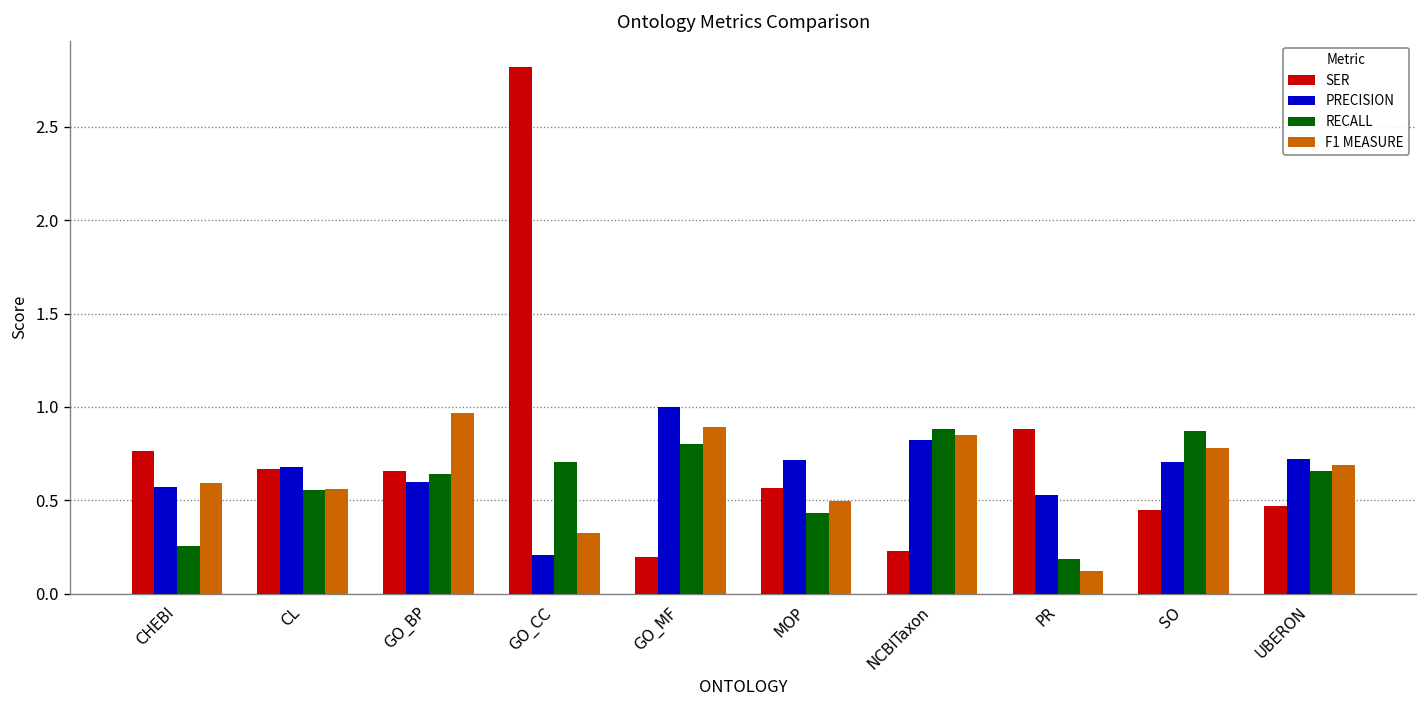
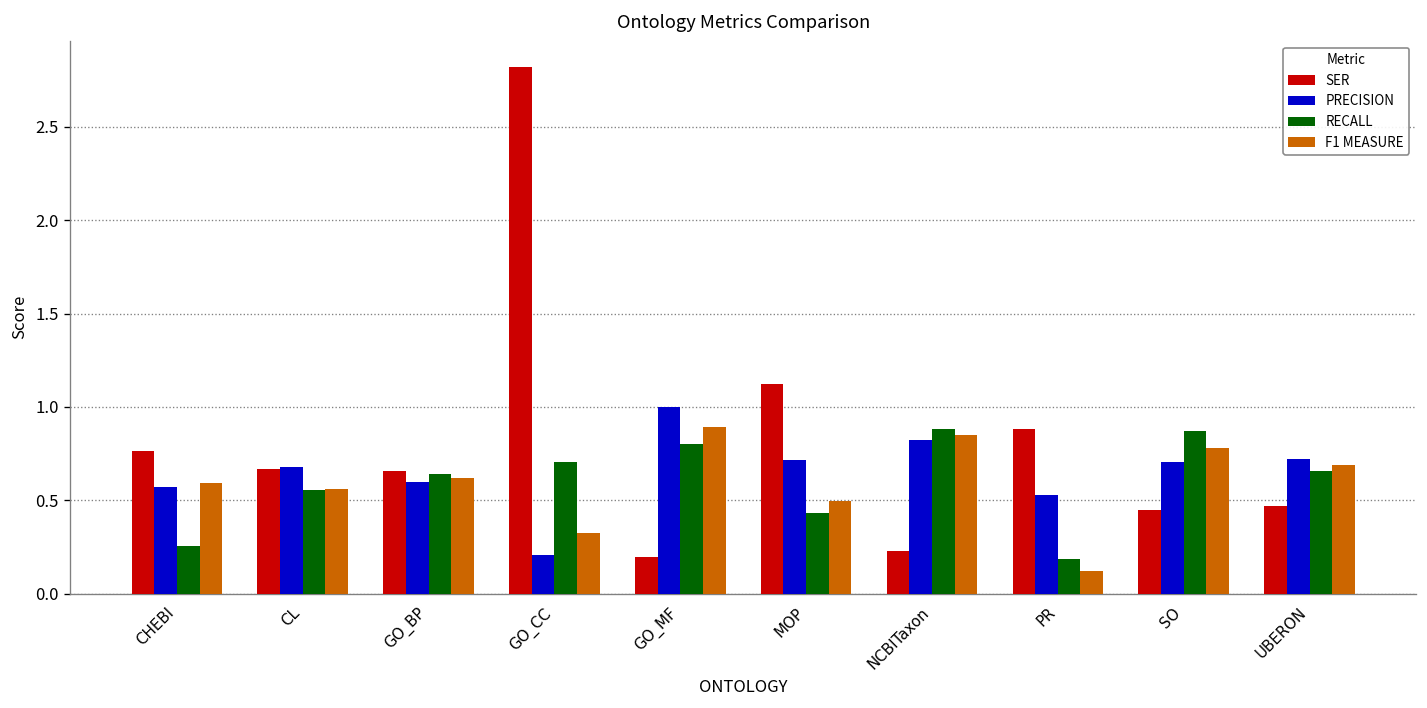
  {
    "SER": {
      "CHEBI": 0.76,
      "CL": 0.67,
      "GO_BP": 0.66,
      "GO_CC": 2.82,
      "GO_MF": 0.20,
-     "MOP": 0.57,
+     "MOP": 1.12,
      "NCBITaxon": 0.23,
      "PR": 0.88,
      "SO": 0.45,
      "UBERON": 0.47
    },
    "PRECISION": {
      "CHEBI": 0.57,
      "CL": 0.68,
      "GO_BP": 0.60,
      "GO_CC": 0.21,
      "GO_MF": 1.00,
      "MOP": 0.71,
      "NCBITaxon": 0.82,
      "PR": 0.53,
      "SO": 0.71,
      "UBERON": 0.72
    },
    "RECALL": {
      "CHEBI": 0.25,
      "CL": 0.55,
      "GO_BP": 0.64,
      "GO_CC": 0.71,
      "GO_MF": 0.80,
      "MOP": 0.43,
      "NCBITaxon": 0.88,
      "PR": 0.18,
      "SO": 0.87,
      "UBERON": 0.66
    },
    "F1 MEASURE": {
      "CHEBI": 0.59,
      "CL": 0.56,
-     "GO_BP": 0.97,
+     "GO_BP": 0.62,
      "GO_CC": 0.32,
      "GO_MF": 0.89,
      "MOP": 0.50,
      "NCBITaxon": 0.85,
      "PR": 0.12,
      "SO": 0.78,
      "UBERON": 0.69
    }
  }
